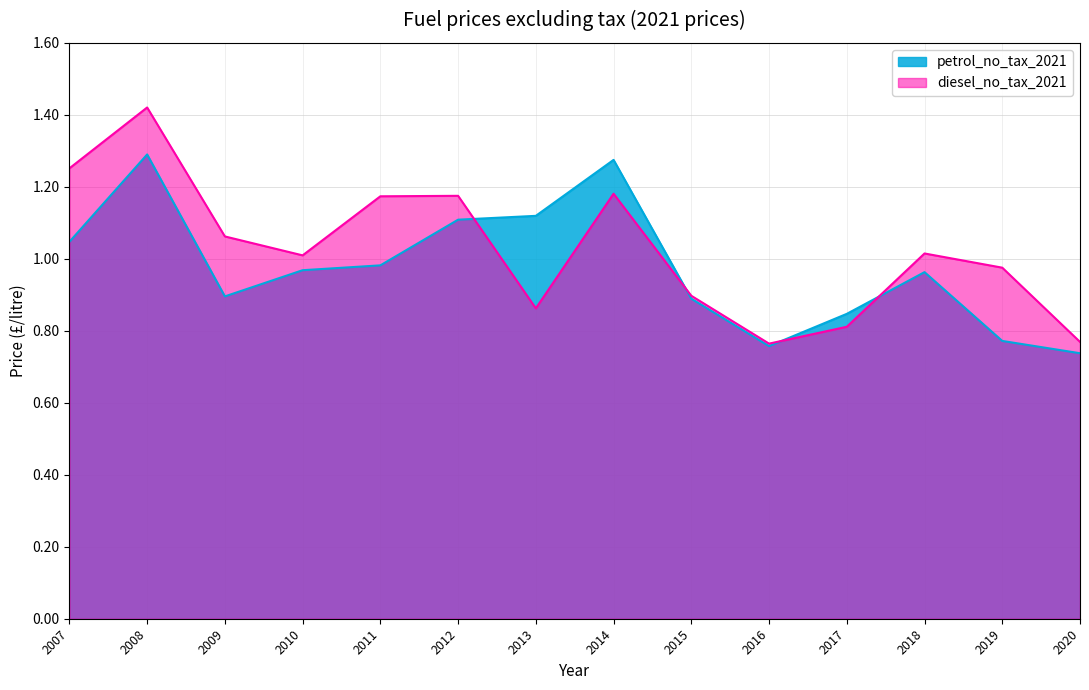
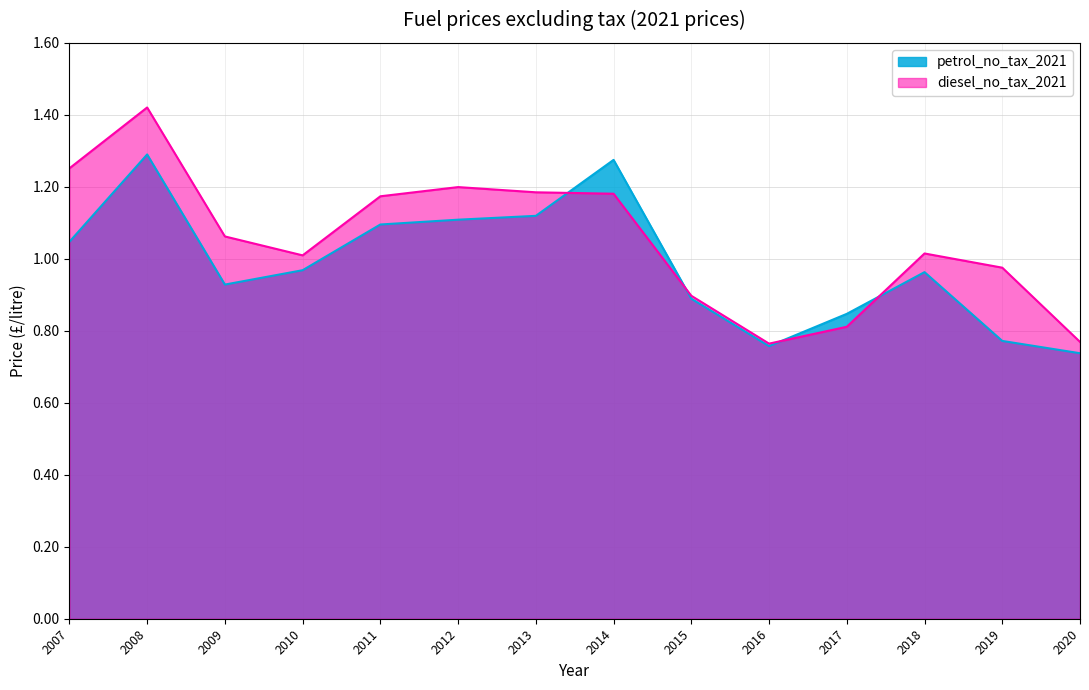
  {
    "petrol_no_tax_2021": {
      "2007": 1.05,
      "2008": 1.29,
-     "2009": 0.90,
+     "2009": 0.93,
      "2010": 0.97,
-     "2011": 0.98,
+     "2011": 1.10,
      "2012": 1.11,
      "2013": 1.12,
      "2014": 1.27,
      "2015": 0.89,
      "2017": 0.85,
      "2018": 0.96,
      "2019": 0.77,
      "2020": 0.74
    },
    "diesel_no_tax_2021": {
      "2007": 1.25,
      "2008": 1.42,
      "2009": 1.06,
      "2010": 1.01,
      "2011": 1.17,
-     "2012": 1.17,
-     "2013": 0.86,
+     "2012": 1.20,
+     "2013": 1.18,
      "2014": 1.18,
      "2015": 0.90,
      "2017": 0.81,
      "2018": 1.01,
      "2019": 0.98,
      "2020": 0.77
    }
  }
